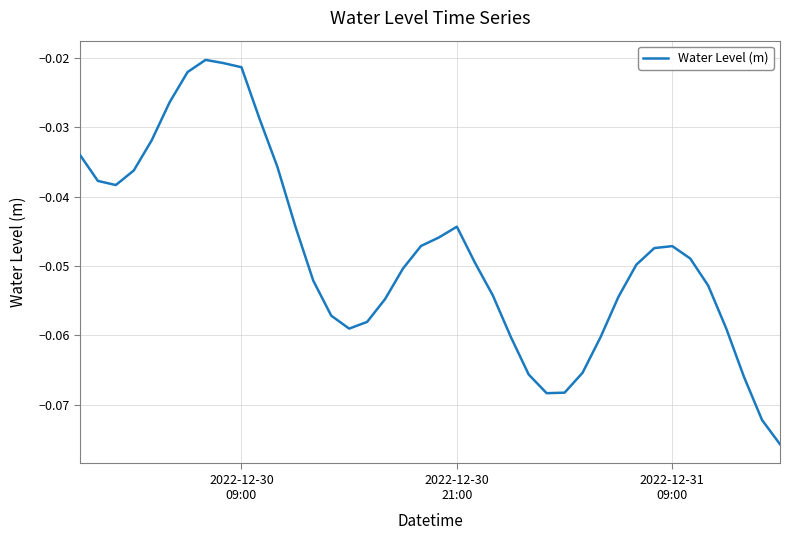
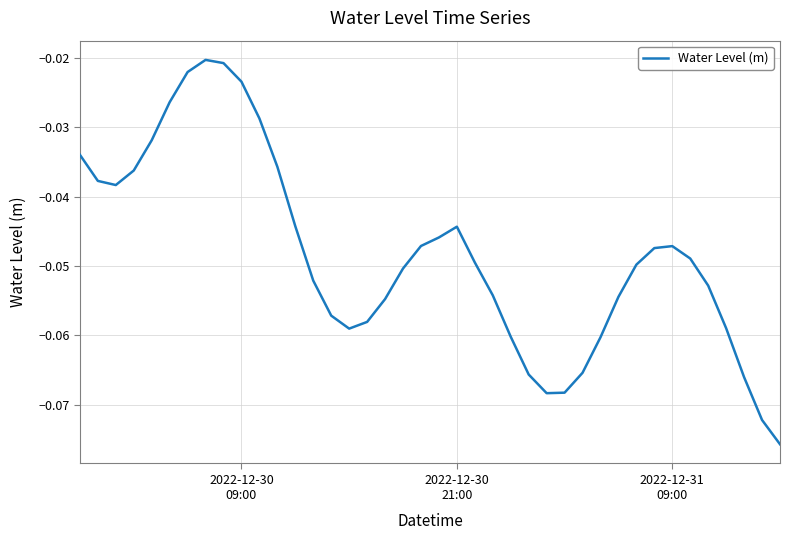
  {
-   "2022-12-30 09:00": -0.021,
+   "2022-12-30 09:00": -0.023,
    "2022-12-30 21:00": -0.044,
    "2022-12-31 09:00": -0.047
  }
